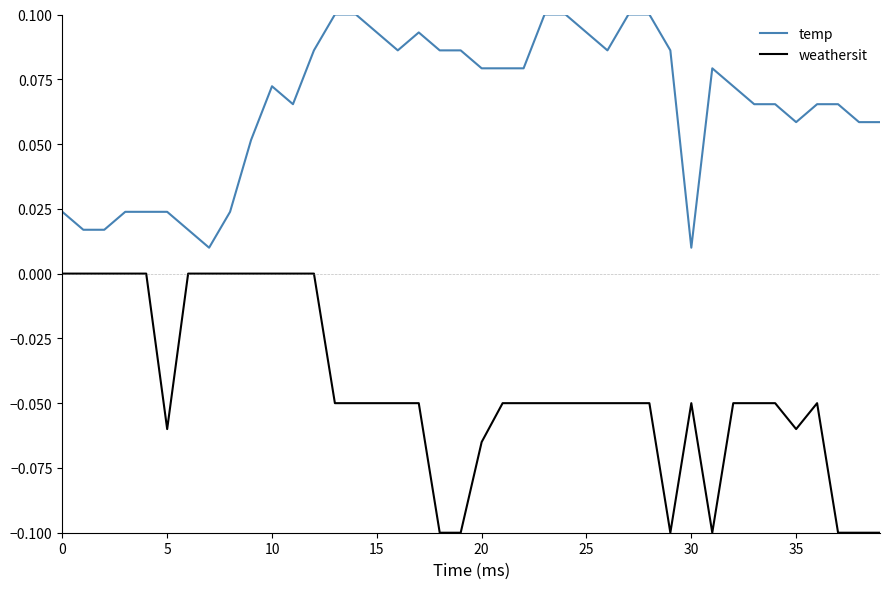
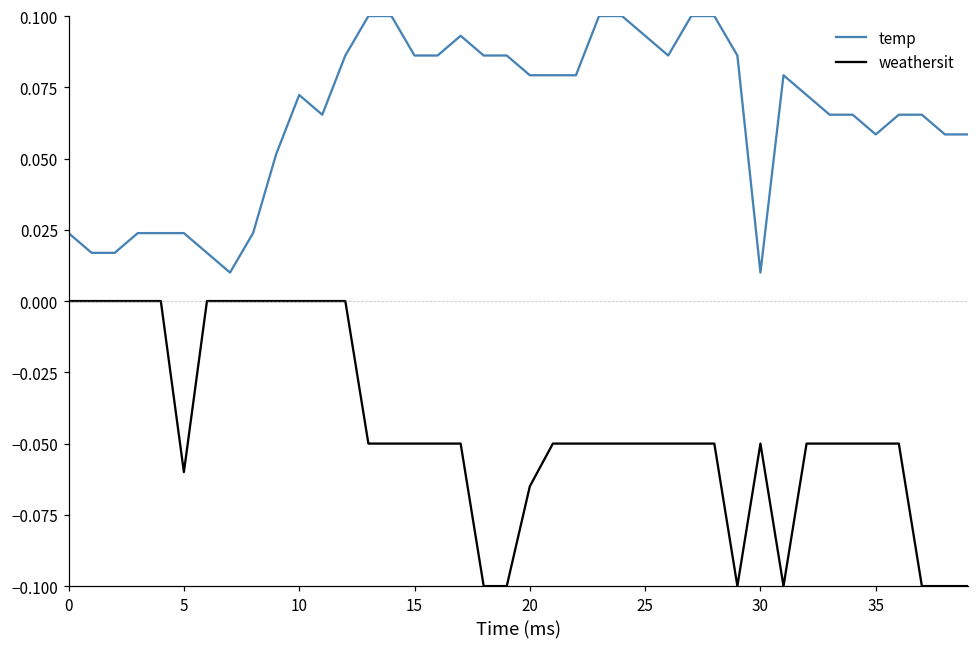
  {
    "temp": {
      "0": 0.024,
      "5": 0.024,
      "10": 0.072,
-     "15": 0.093,
+     "15": 0.086,
      "20": 0.079,
      "25": 0.093,
      "30": 0.010,
      "35": 0.058
    },
    "weathersit": {
      "0": 0.000,
      "5": -0.060,
      "10": 0.000,
      "15": -0.050,
      "20": -0.065,
      "25": -0.050,
      "30": -0.050,
-     "35": -0.060
+     "35": -0.050
    }
  }
